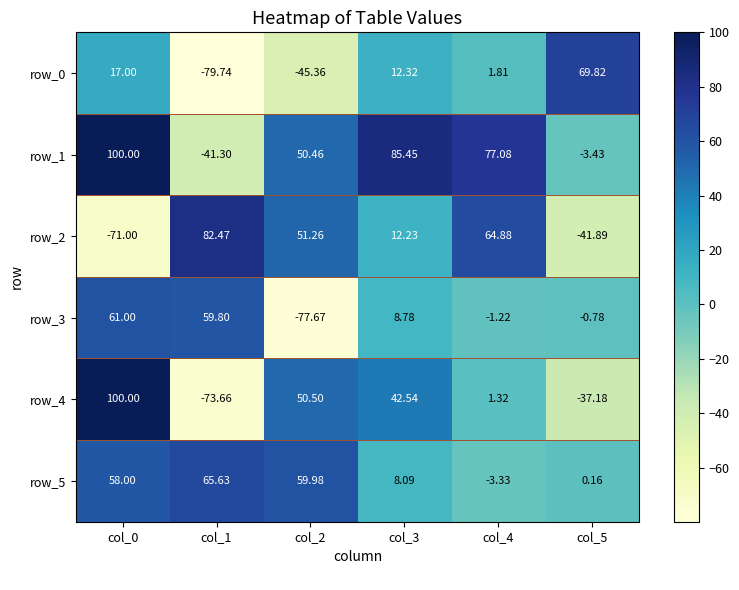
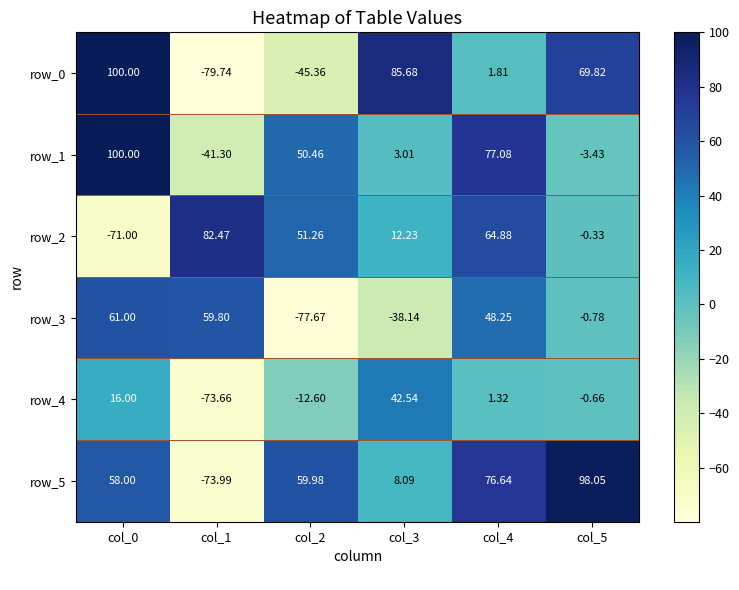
  {
    "row_0": {
-     "col_0": 17.00,
+     "col_0": 100.00,
      "col_1": -79.74,
      "col_2": -45.36,
-     "col_3": 12.32,
+     "col_3": 85.68,
      "col_4": 1.81,
      "col_5": 69.82
    },
    "row_1": {
      "col_0": 100.00,
      "col_1": -41.30,
      "col_2": 50.46,
-     "col_3": 85.45,
+     "col_3": 3.01,
      "col_4": 77.08,
      "col_5": -3.43
    },
    "row_2": {
      "col_0": -71.00,
      "col_1": 82.47,
      "col_2": 51.26,
      "col_3": 12.23,
      "col_4": 64.88,
-     "col_5": -41.89
+     "col_5": -0.33
    },
    "row_3": {
      "col_0": 61.00,
      "col_1": 59.80,
      "col_2": -77.67,
-     "col_3": 8.78,
-     "col_4": -1.22,
+     "col_3": -38.14,
+     "col_4": 48.25,
      "col_5": -0.78
    },
    "row_4": {
-     "col_0": 100.00,
+     "col_0": 16.00,
      "col_1": -73.66,
-     "col_2": 50.50,
+     "col_2": -12.60,
      "col_3": 42.54,
      "col_4": 1.32,
-     "col_5": -37.18
+     "col_5": -0.66
    },
    "row_5": {
      "col_0": 58.00,
-     "col_1": 65.63,
+     "col_1": -73.99,
      "col_2": 59.98,
      "col_3": 8.09,
-     "col_4": -3.33,
-     "col_5": 0.16
+     "col_4": 76.64,
+     "col_5": 98.05
    }
  }
